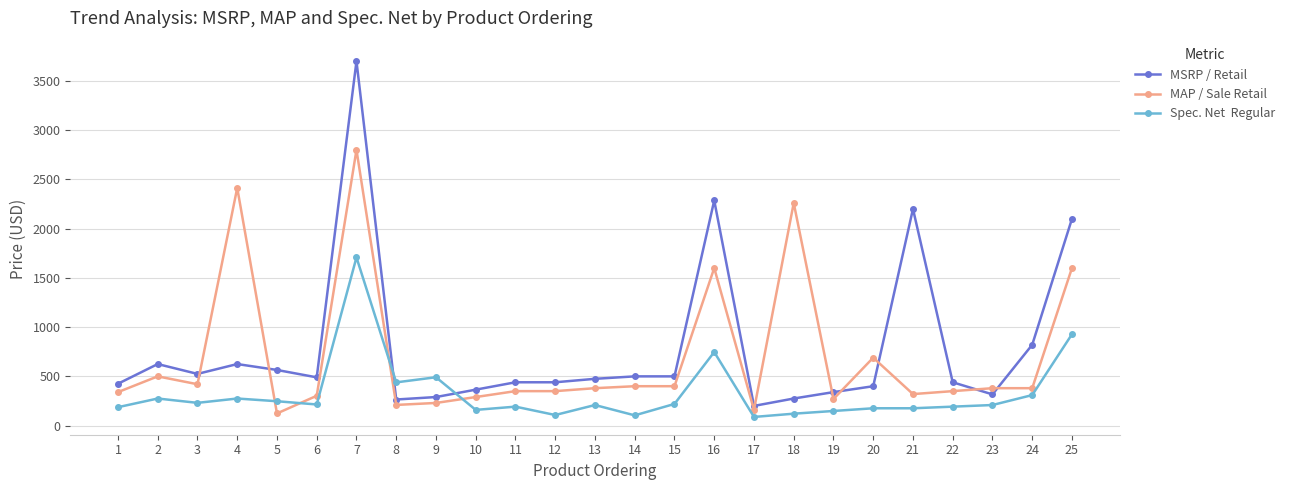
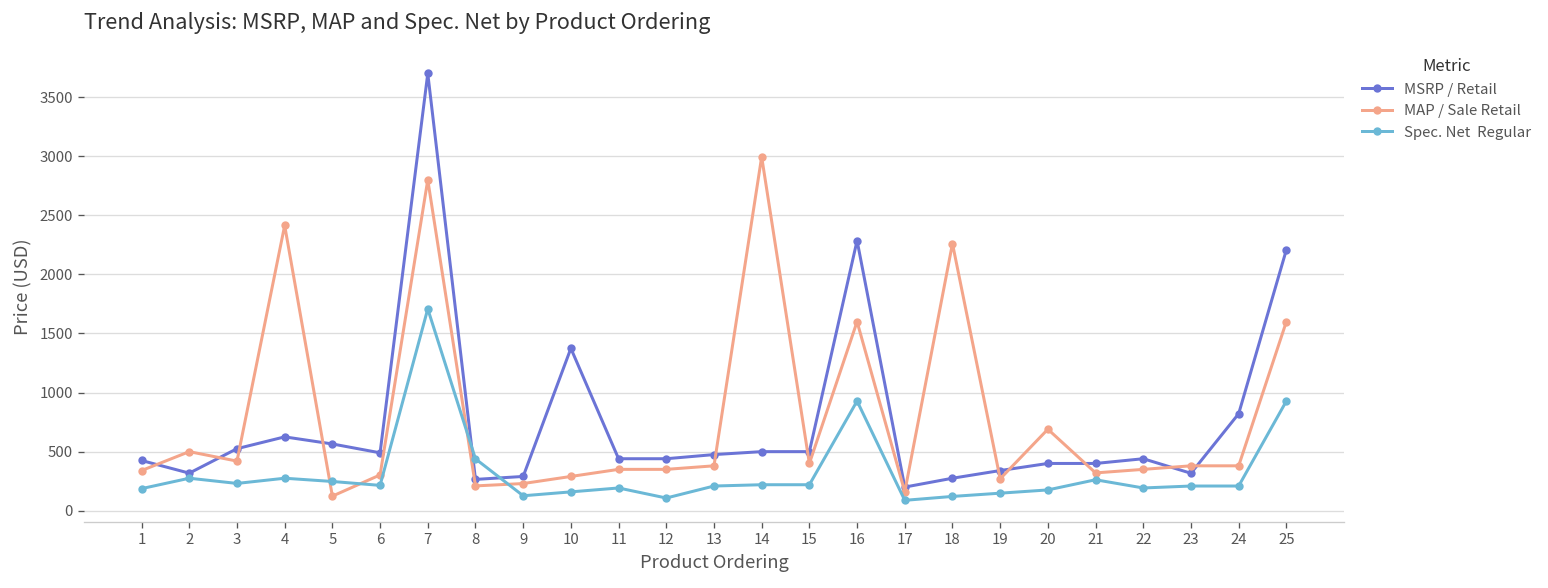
  {
    "MSRP / Retail": {
      "1": 400,
-     "2": 600,
+     "2": 300,
      "3": 500,
      "4": 600,
      "5": 600,
      "6": 500,
      "7": 3700,
      "8": 300,
      "9": 300,
-     "10": 400,
+     "10": 1400,
      "11": 400,
      "12": 400,
      "13": 500,
      "14": 500,
      "15": 500,
      "16": 2300,
      "17": 200,
      "18": 300,
      "19": 300,
      "20": 400,
-     "21": 2200,
+     "21": 400,
      "22": 400,
      "23": 300,
      "24": 800,
-     "25": 2100
+     "25": 2200
    },
    "MAP / Sale Retail": {
      "1": 300,
      "2": 500,
      "3": 400,
      "4": 2400,
      "5": 100,
      "6": 300,
      "7": 2800,
      "8": 200,
      "9": 200,
      "10": 300,
      "11": 300,
      "12": 300,
      "13": 400,
-     "14": 400,
+     "14": 3000,
      "15": 400,
      "16": 1600,
      "17": 200,
      "18": 2300,
      "19": 300,
      "20": 700,
      "21": 300,
      "22": 300,
      "23": 400,
      "24": 400,
      "25": 1600
    },
    "Spec. Net Regular": {
      "1": 200,
      "2": 300,
      "3": 200,
      "4": 300,
      "5": 200,
      "6": 200,
      "7": 1700,
      "8": 400,
-     "9": 500,
+     "9": 100,
      "10": 200,
      "11": 200,
      "12": 100,
      "13": 200,
-     "14": 100,
+     "14": 200,
      "15": 200,
-     "16": 700,
+     "16": 900,
      "17": 100,
      "18": 100,
      "19": 100,
      "20": 200,
-     "21": 200,
+     "21": 300,
      "22": 200,
      "23": 200,
-     "24": 300,
+     "24": 200,
      "25": 900
    }
  }
